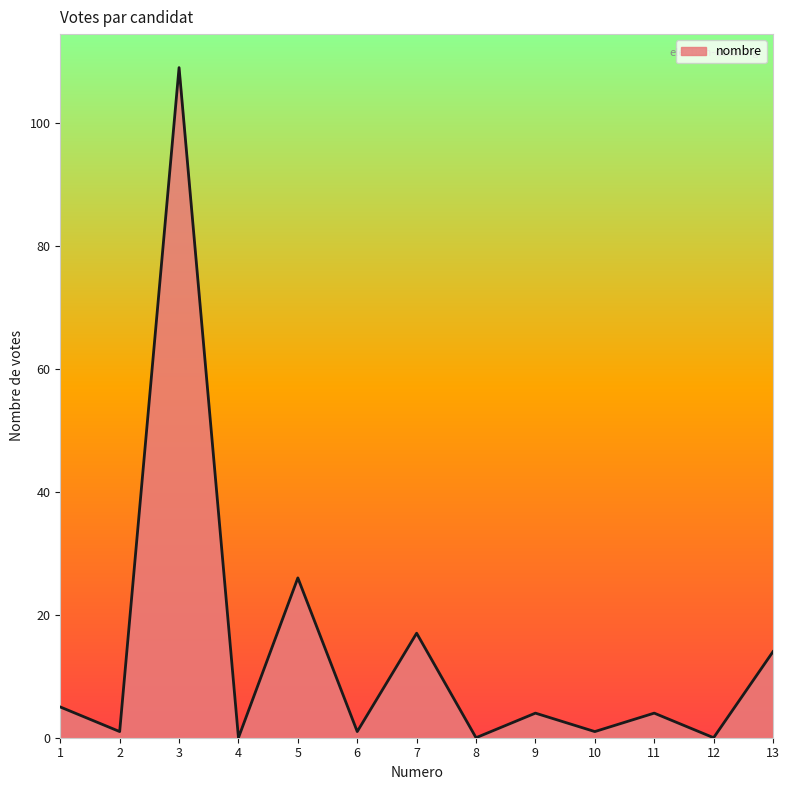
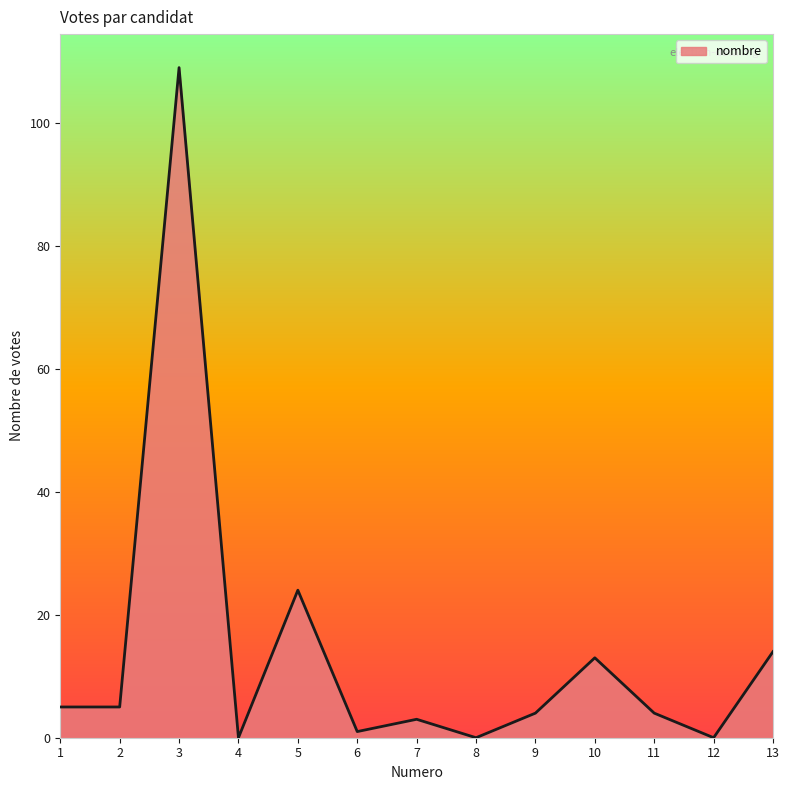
  {
    "1": 5,
-   "2": 1,
+   "2": 5,
    "3": 109,
    "4": 0,
-   "5": 26,
+   "5": 24,
    "6": 1,
-   "7": 17,
+   "7": 3,
    "8": 0,
    "9": 4,
-   "10": 1,
+   "10": 13,
    "11": 4,
    "12": 0,
    "13": 14
  }
